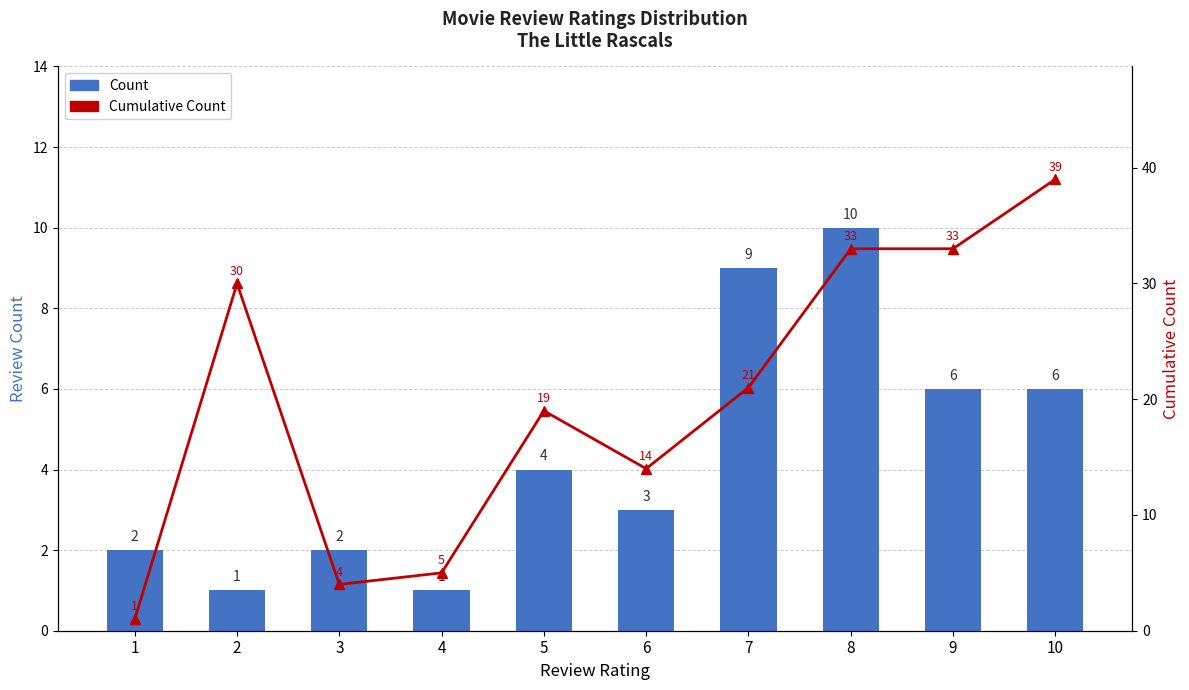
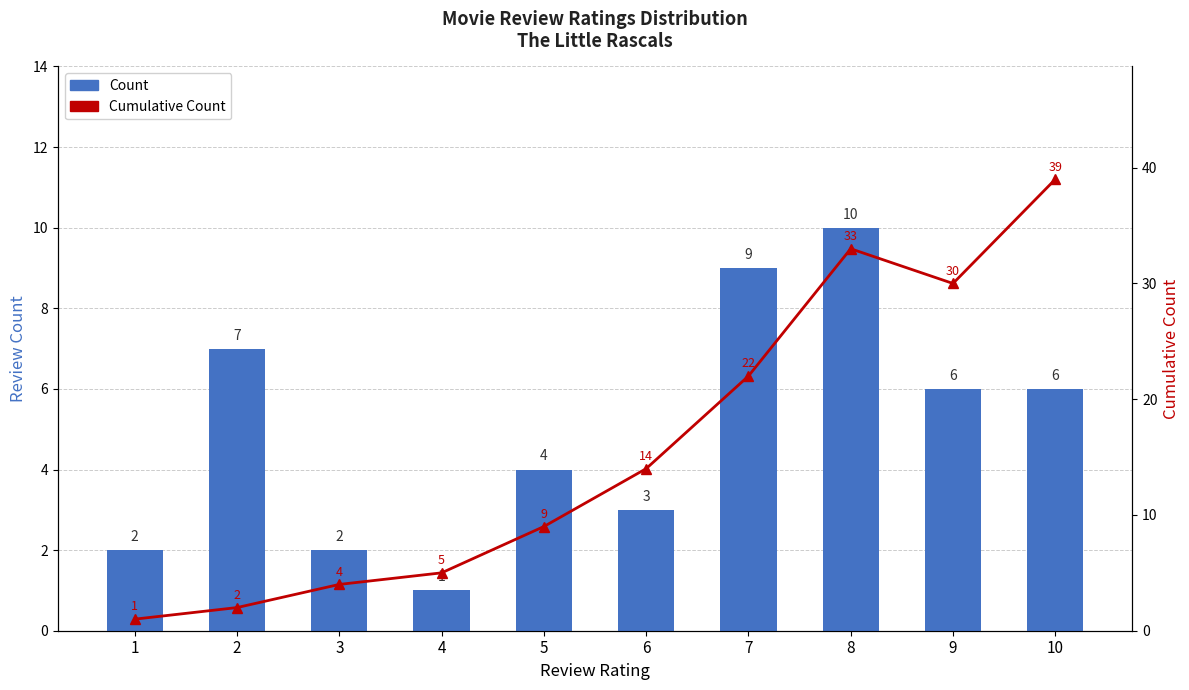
  {
    "Count": {
      "1": 2,
-     "2": 1,
+     "2": 7,
      "3": 2,
      "5": 4,
      "6": 3,
      "7": 9,
      "8": 10,
      "9": 6,
      "10": 6
    },
    "Cumulative Count": {
      "1": 1,
-     "2": 30,
+     "2": 2,
      "3": 4,
      "4": 5,
-     "5": 19,
+     "5": 9,
      "6": 14,
-     "7": 21,
+     "7": 22,
      "8": 33,
-     "9": 33,
+     "9": 30,
      "10": 39
    }
  }
